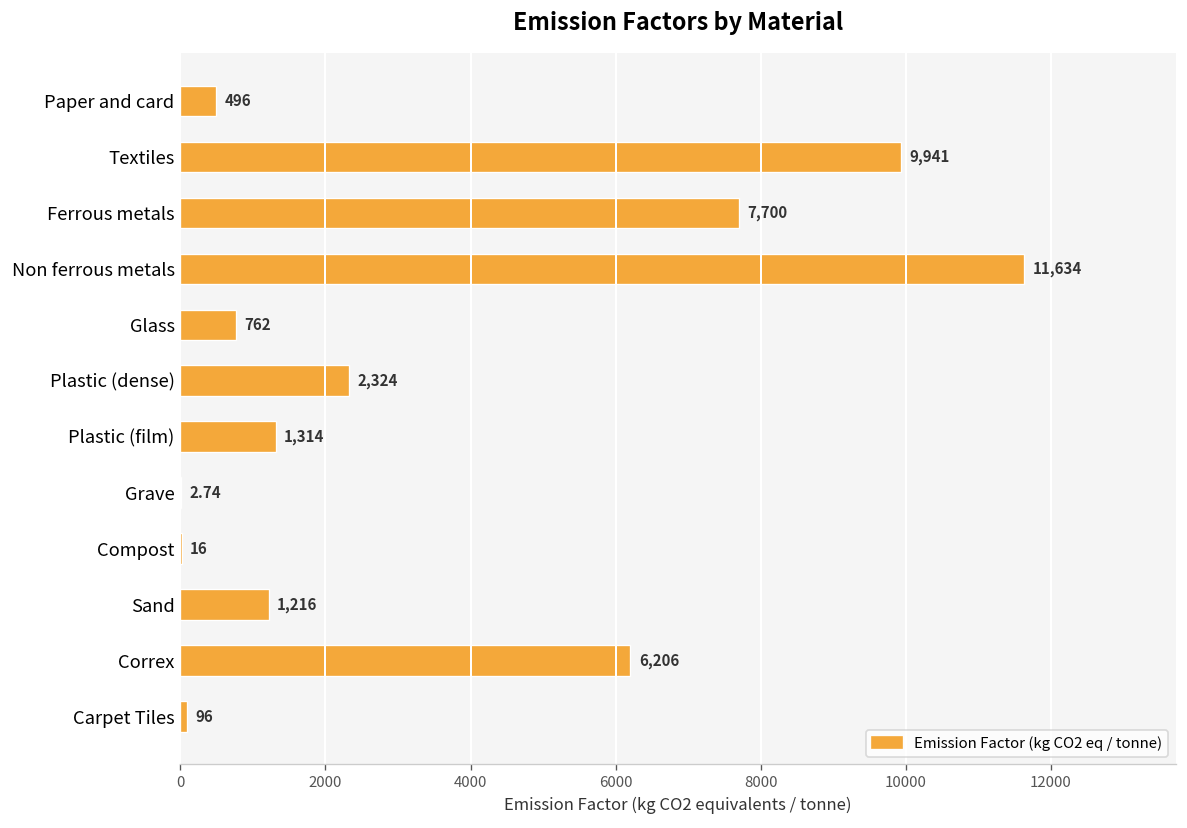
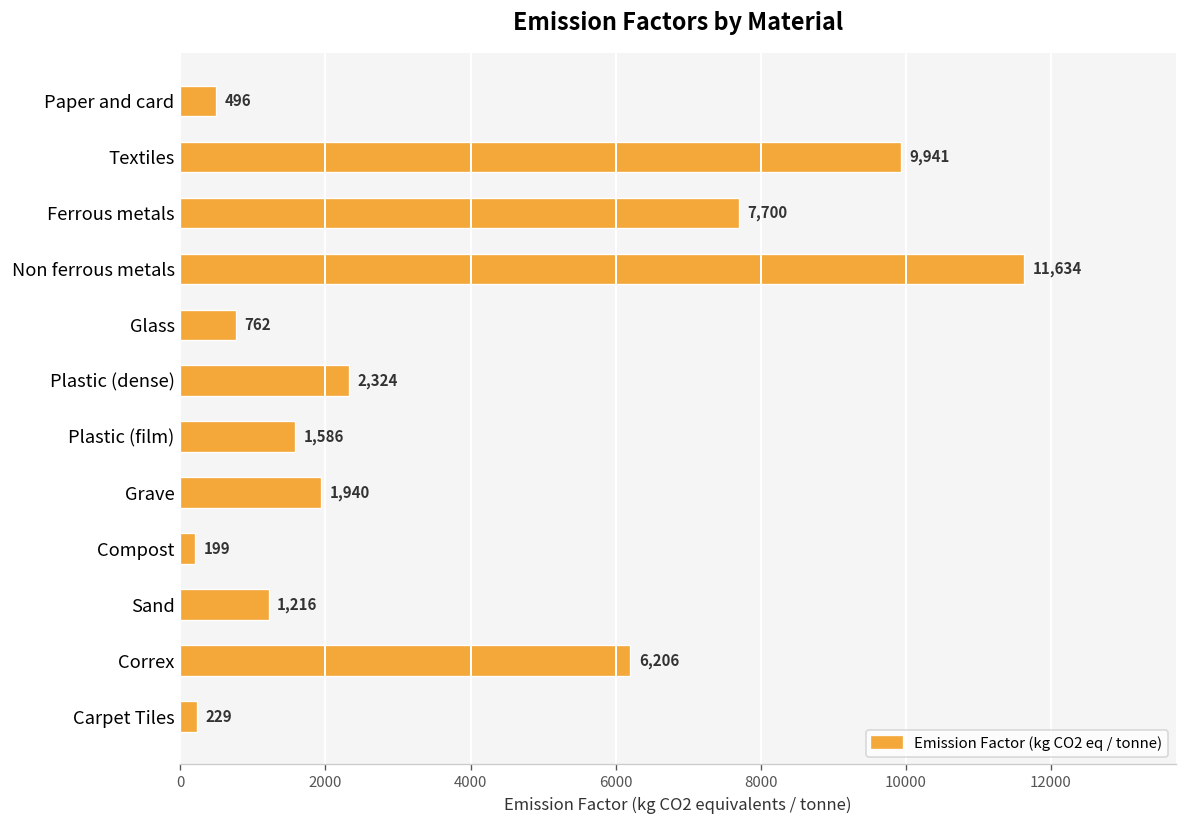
  {
    "Paper and card": "496",
    "Textiles": "9,941",
    "Ferrous metals": "7,700",
    "Non ferrous metals": "11,634",
    "Glass": "762",
    "Plastic (dense)": "2,324",
-   "Plastic (film)": "1,314",
-   "Grave": "2.74",
-   "Compost": "16",
+   "Plastic (film)": "1,586",
+   "Grave": "1,940",
+   "Compost": "199",
    "Sand": "1,216",
    "Correx": "6,206",
-   "Carpet Tiles": "96"
+   "Carpet Tiles": "229"
  }
